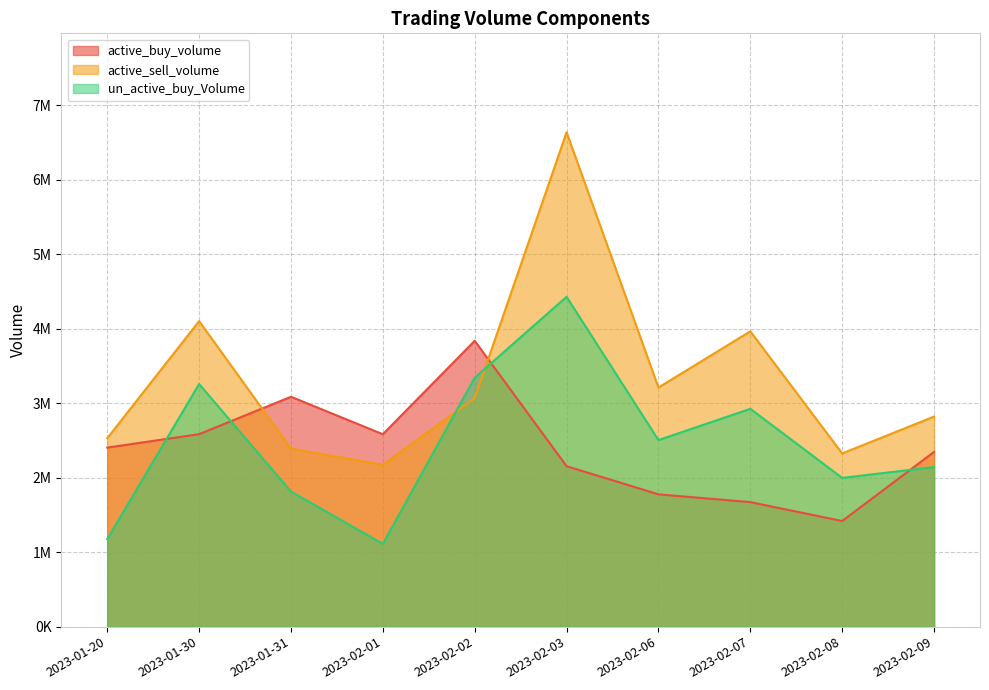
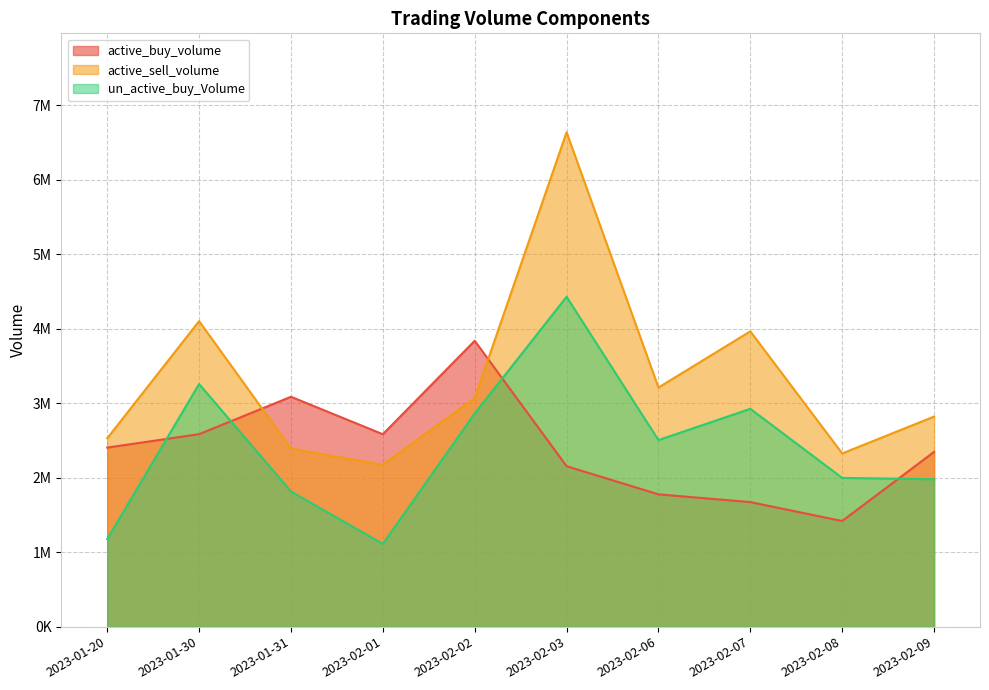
  {
    "active_buy_volume": {
      "2023-01-20": 2400000,
      "2023-01-30": 2600000,
      "2023-01-31": 3100000,
      "2023-02-01": 2600000,
      "2023-02-02": 3800000,
      "2023-02-03": 2200000,
      "2023-02-06": 1800000,
      "2023-02-07": 1700000,
      "2023-02-08": 1400000,
      "2023-02-09": 2300000
    },
    "active_sell_volume": {
      "2023-01-20": 2500000,
      "2023-01-30": 4100000,
      "2023-01-31": 2400000,
      "2023-02-01": 2200000,
      "2023-02-02": 3100000,
      "2023-02-03": 6600000,
      "2023-02-06": 3200000,
      "2023-02-07": 4000000,
      "2023-02-08": 2300000,
      "2023-02-09": 2800000
    },
    "un_active_buy_Volume": {
      "2023-01-20": 1200000,
      "2023-01-30": 3300000,
      "2023-01-31": 1800000,
      "2023-02-01": 1100000,
-     "2023-02-02": 3300000,
+     "2023-02-02": 2900000,
      "2023-02-03": 4400000,
      "2023-02-06": 2500000,
      "2023-02-07": 2900000,
      "2023-02-08": 2000000,
-     "2023-02-09": 2100000
+     "2023-02-09": 2000000
    }
  }
